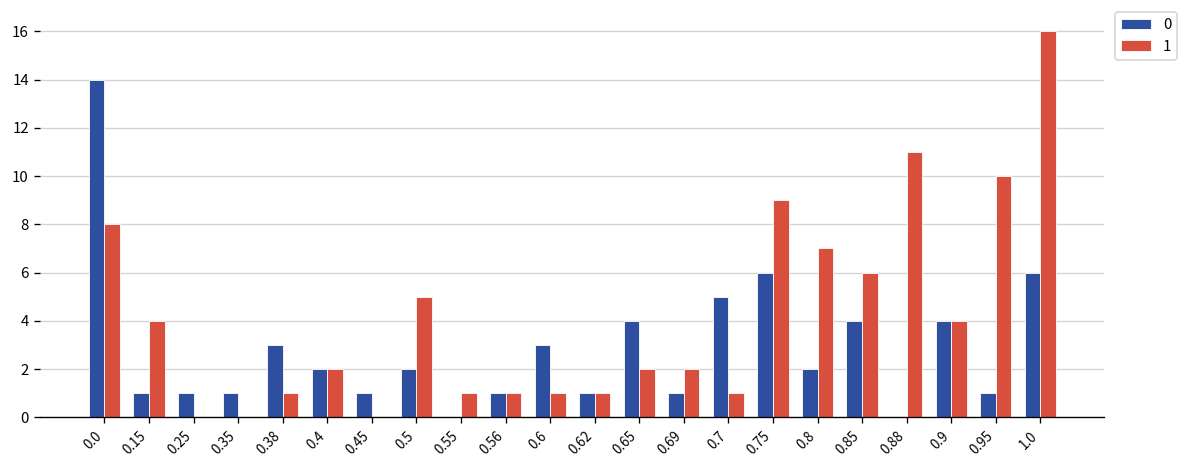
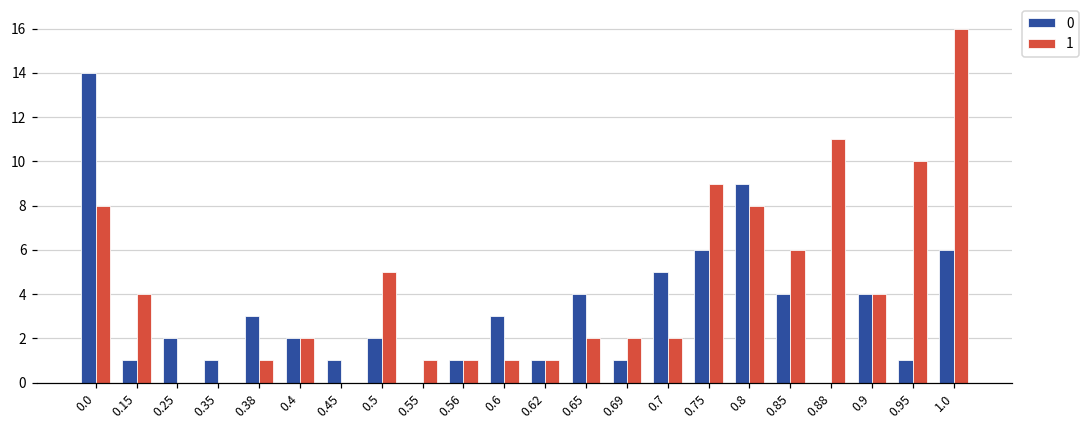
  {
    "0": {
      "0.0": 14,
      "0.15": 1,
-     "0.25": 1,
+     "0.25": 2,
      "0.35": 1,
      "0.38": 3,
      "0.4": 2,
      "0.45": 1,
      "0.5": 2,
      "0.55": 0,
      "0.56": 1,
      "0.6": 3,
      "0.62": 1,
      "0.65": 4,
      "0.69": 1,
      "0.7": 5,
      "0.75": 6,
-     "0.8": 2,
+     "0.8": 9,
      "0.85": 4,
      "0.88": 0,
      "0.9": 4,
      "0.95": 1,
      "1.0": 6
    },
    "1": {
      "0.0": 8,
      "0.15": 4,
      "0.25": 0,
      "0.35": 0,
      "0.38": 1,
      "0.4": 2,
      "0.45": 0,
      "0.5": 5,
      "0.55": 1,
      "0.56": 1,
      "0.6": 1,
      "0.62": 1,
      "0.65": 2,
      "0.69": 2,
-     "0.7": 1,
+     "0.7": 2,
      "0.75": 9,
-     "0.8": 7,
+     "0.8": 8,
      "0.85": 6,
      "0.88": 11,
      "0.9": 4,
      "0.95": 10,
      "1.0": 16
    }
  }
